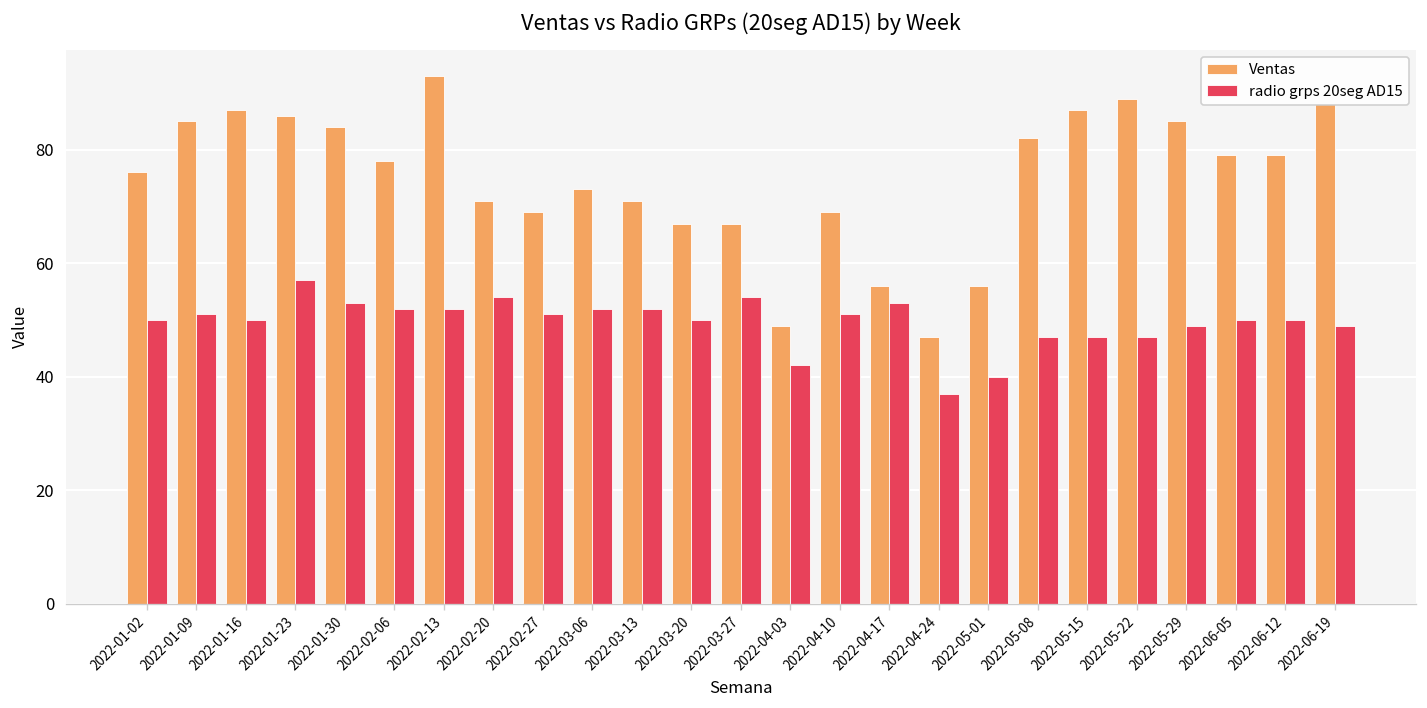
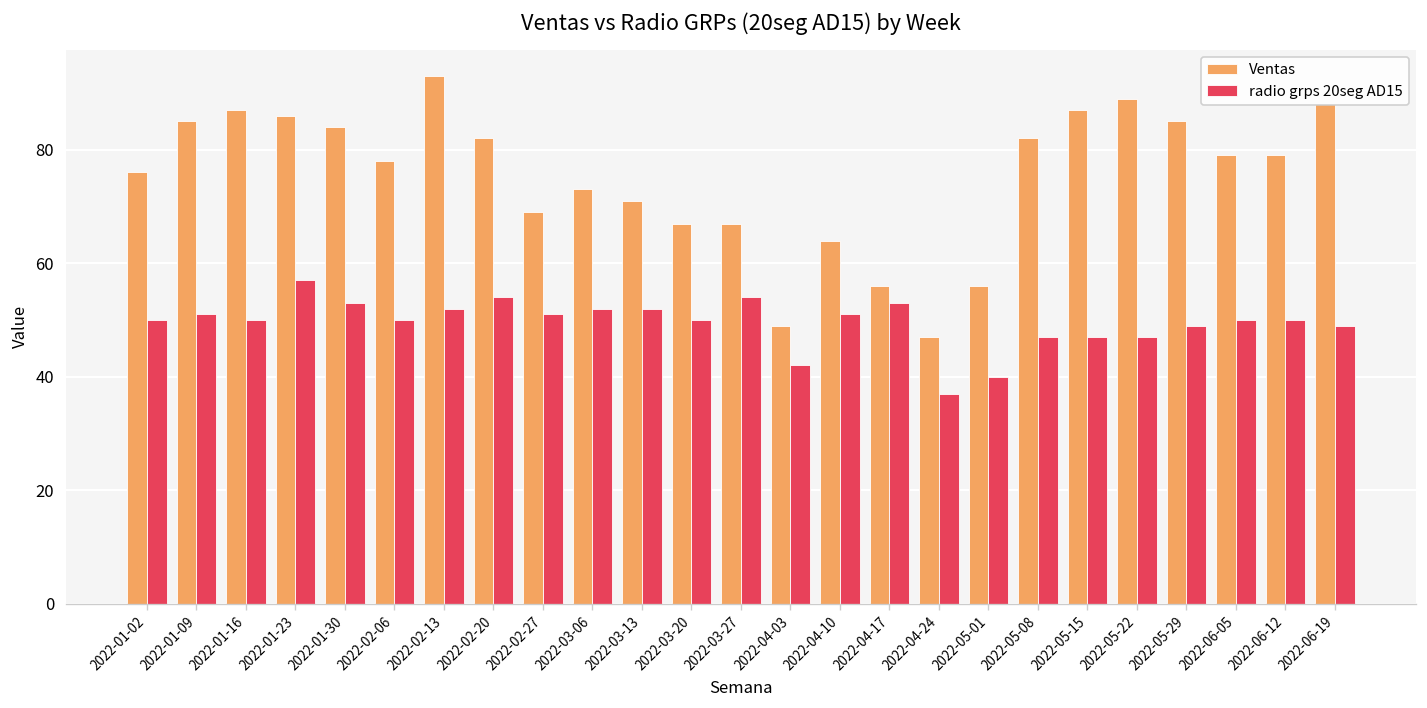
  {
    "Ventas": {
      "2022-01-02": 76,
      "2022-01-09": 85,
      "2022-01-16": 87,
      "2022-01-23": 86,
      "2022-01-30": 84,
      "2022-02-06": 78,
      "2022-02-13": 93,
-     "2022-02-20": 71,
+     "2022-02-20": 82,
      "2022-02-27": 69,
      "2022-03-06": 73,
      "2022-03-13": 71,
      "2022-03-20": 67,
      "2022-03-27": 67,
      "2022-04-03": 49,
-     "2022-04-10": 69,
+     "2022-04-10": 64,
      "2022-04-17": 56,
      "2022-04-24": 47,
      "2022-05-01": 56,
      "2022-05-08": 82,
      "2022-05-15": 87,
      "2022-05-22": 89,
      "2022-05-29": 85,
      "2022-06-05": 79,
      "2022-06-12": 79
    },
    "radio grps 20seg AD15": {
      "2022-01-02": 50,
      "2022-01-09": 51,
      "2022-01-16": 50,
      "2022-01-23": 57,
      "2022-01-30": 53,
-     "2022-02-06": 52,
+     "2022-02-06": 50,
      "2022-02-13": 52,
      "2022-02-20": 54,
      "2022-02-27": 51,
      "2022-03-06": 52,
      "2022-03-13": 52,
      "2022-03-20": 50,
      "2022-03-27": 54,
      "2022-04-03": 42,
      "2022-04-10": 51,
      "2022-04-17": 53,
      "2022-04-24": 37,
      "2022-05-01": 40,
      "2022-05-08": 47,
      "2022-05-15": 47,
      "2022-05-22": 47,
      "2022-05-29": 49,
      "2022-06-05": 50,
      "2022-06-12": 50,
      "2022-06-19": 49
    }
  }
